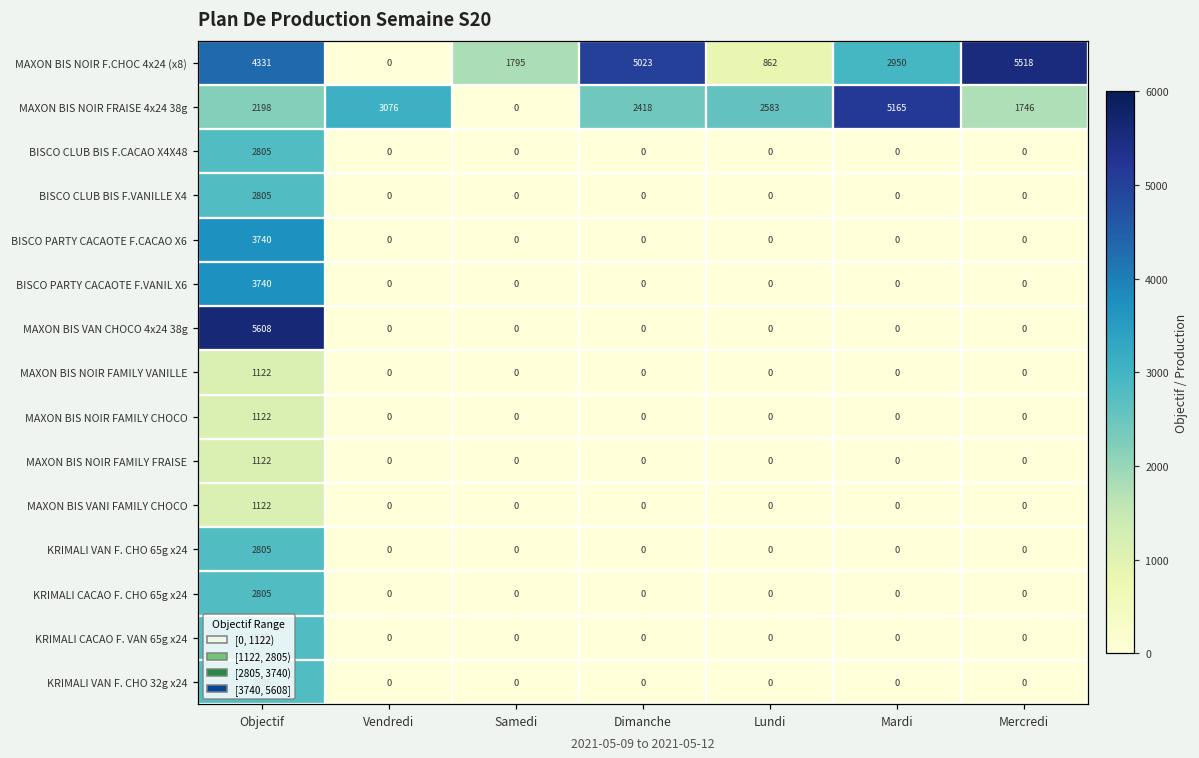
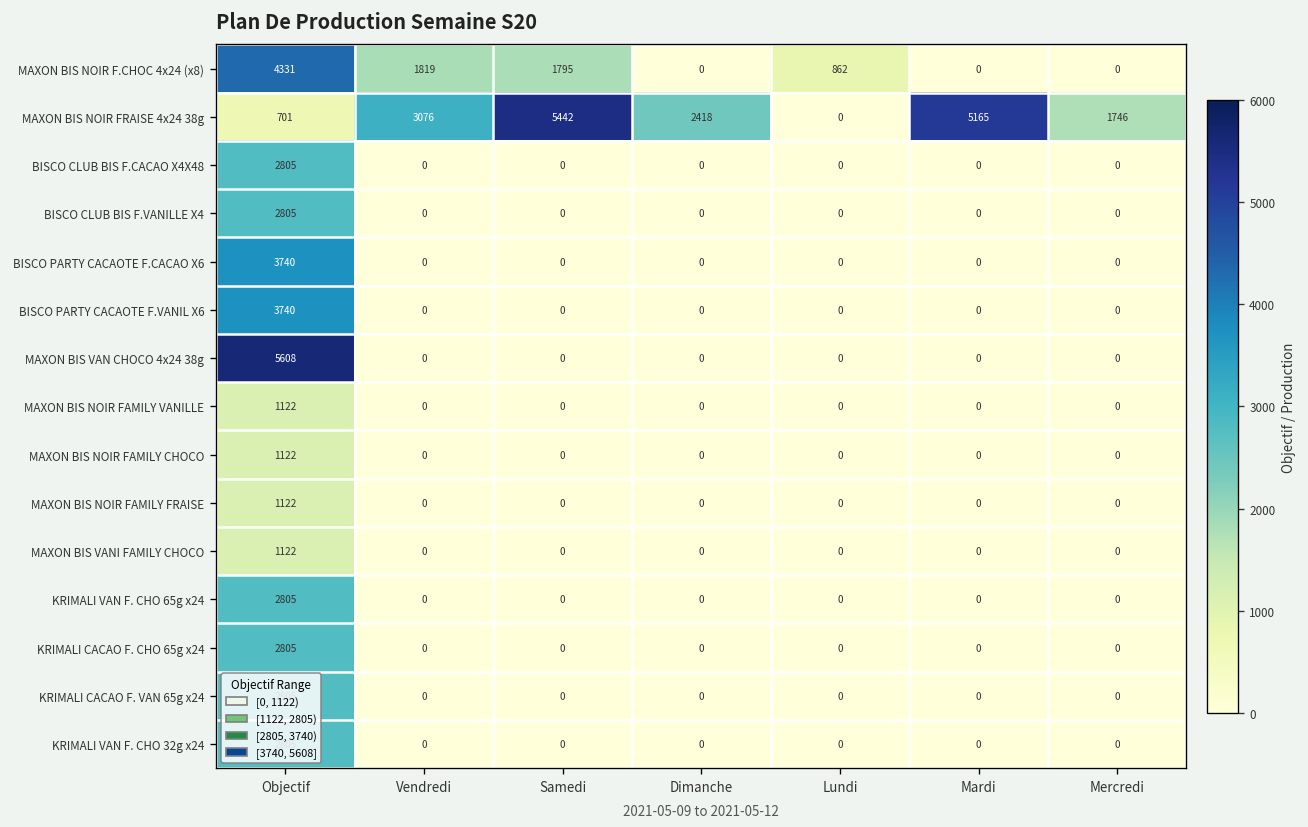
  {
    "MAXON BIS NOIR F.CHOC 4x24 (x8)": {
      "Objectif": 4331,
-     "Vendredi": 0,
+     "Vendredi": 1819,
      "Samedi": 1795,
-     "Dimanche": 5023,
+     "Dimanche": 0,
      "Lundi": 862,
-     "Mardi": 2950,
-     "Mercredi": 5518
+     "Mardi": 0,
+     "Mercredi": 0
    },
    "MAXON BIS NOIR FRAISE 4x24 38g": {
-     "Objectif": 2198,
+     "Objectif": 701,
      "Vendredi": 3076,
-     "Samedi": 0,
+     "Samedi": 5442,
      "Dimanche": 2418,
-     "Lundi": 2583,
+     "Lundi": 0,
      "Mardi": 5165,
      "Mercredi": 1746
    },
    "BISCO CLUB BIS F.CACAO X4X48": {
      "Objectif": 2805,
      "Vendredi": 0,
      "Samedi": 0,
      "Dimanche": 0,
      "Lundi": 0,
      "Mardi": 0,
      "Mercredi": 0
    },
    "BISCO CLUB BIS F.VANILLE X4": {
      "Objectif": 2805,
      "Vendredi": 0,
      "Samedi": 0,
      "Dimanche": 0,
      "Lundi": 0,
      "Mardi": 0,
      "Mercredi": 0
    },
    "BISCO PARTY CACAOTE F.CACAO X6": {
      "Objectif": 3740,
      "Vendredi": 0,
      "Samedi": 0,
      "Dimanche": 0,
      "Lundi": 0,
      "Mardi": 0,
      "Mercredi": 0
    },
    "BISCO PARTY CACAOTE F.VANIL X6": {
      "Objectif": 3740,
      "Vendredi": 0,
      "Samedi": 0,
      "Dimanche": 0,
      "Lundi": 0,
      "Mardi": 0,
      "Mercredi": 0
    },
    "MAXON BIS VAN CHOCO 4x24 38g": {
      "Objectif": 5608,
      "Vendredi": 0,
      "Samedi": 0,
      "Dimanche": 0,
      "Lundi": 0,
      "Mardi": 0,
      "Mercredi": 0
    },
    "MAXON BIS NOIR FAMILY VANILLE": {
      "Objectif": 1122,
      "Vendredi": 0,
      "Samedi": 0,
      "Dimanche": 0,
      "Lundi": 0,
      "Mardi": 0,
      "Mercredi": 0
    },
    "MAXON BIS NOIR FAMILY CHOCO": {
      "Objectif": 1122,
      "Vendredi": 0,
      "Samedi": 0,
      "Dimanche": 0,
      "Lundi": 0,
      "Mardi": 0,
      "Mercredi": 0
    },
    "MAXON BIS NOIR FAMILY FRAISE": {
      "Objectif": 1122,
      "Vendredi": 0,
      "Samedi": 0,
      "Dimanche": 0,
      "Lundi": 0,
      "Mardi": 0,
      "Mercredi": 0
    },
    "MAXON BIS VANI FAMILY CHOCO": {
      "Objectif": 1122,
      "Vendredi": 0,
      "Samedi": 0,
      "Dimanche": 0,
      "Lundi": 0,
      "Mardi": 0,
      "Mercredi": 0
    },
    "KRIMALI VAN F. CHO 65g x24": {
      "Objectif": 2805,
      "Vendredi": 0,
      "Samedi": 0,
      "Dimanche": 0,
      "Lundi": 0,
      "Mardi": 0,
      "Mercredi": 0
    },
    "KRIMALI CACAO F. CHO 65g x24": {
      "Objectif": 2805,
      "Vendredi": 0,
      "Samedi": 0,
      "Dimanche": 0,
      "Lundi": 0,
      "Mardi": 0,
      "Mercredi": 0
    },
    "KRIMALI CACAO F. VAN 65g x24": {
      "Vendredi": 0,
      "Samedi": 0,
      "Dimanche": 0,
      "Lundi": 0,
      "Mardi": 0,
      "Mercredi": 0
    },
    "KRIMALI VAN F. CHO 32g x24": {
      "Vendredi": 0,
      "Samedi": 0,
      "Dimanche": 0,
      "Lundi": 0,
      "Mardi": 0,
      "Mercredi": 0
    }
  }
